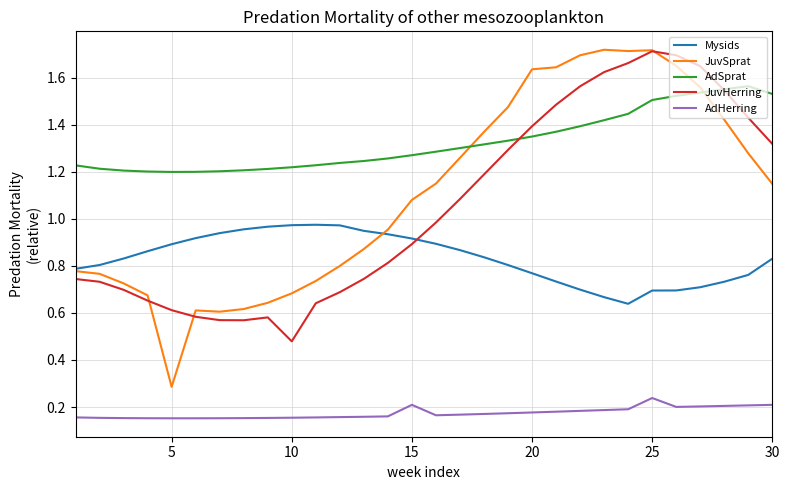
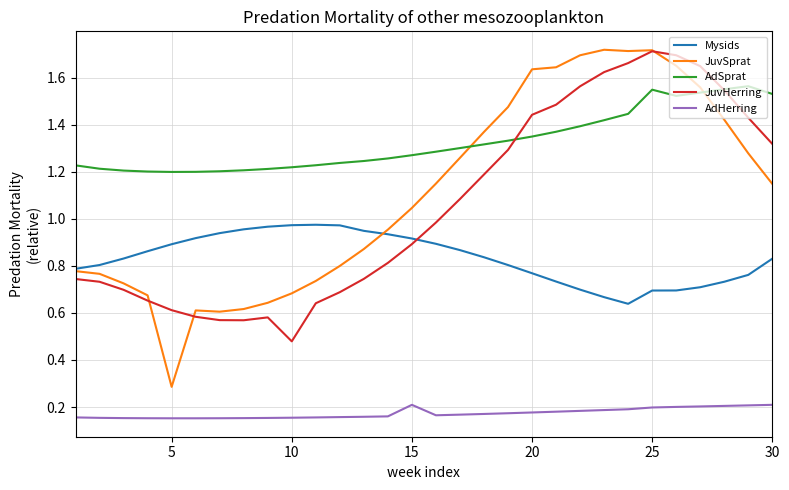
  {
    "Mysids": {
      "5": 0.89,
      "10": 0.97,
      "15": 0.92,
      "20": 0.77,
      "25": 0.70,
      "30": 0.83
    },
    "JuvSprat": {
      "5": 0.29,
      "10": 0.68,
-     "15": 1.08,
+     "15": 1.05,
      "20": 1.63,
      "30": 1.15
    },
    "AdSprat": {
      "5": 1.20,
      "10": 1.22,
      "15": 1.27,
      "20": 1.35,
-     "25": 1.50,
+     "25": 1.55,
      "30": 1.53
    },
    "JuvHerring": {
      "5": 0.61,
      "10": 0.48,
      "15": 0.89,
-     "20": 1.39,
+     "20": 1.44,
      "30": 1.32
    },
    "AdHerring": {
      "5": 0.15,
      "10": 0.15,
      "15": 0.21,
      "20": 0.18,
-     "25": 0.24,
+     "25": 0.20,
      "30": 0.21
    }
  }
